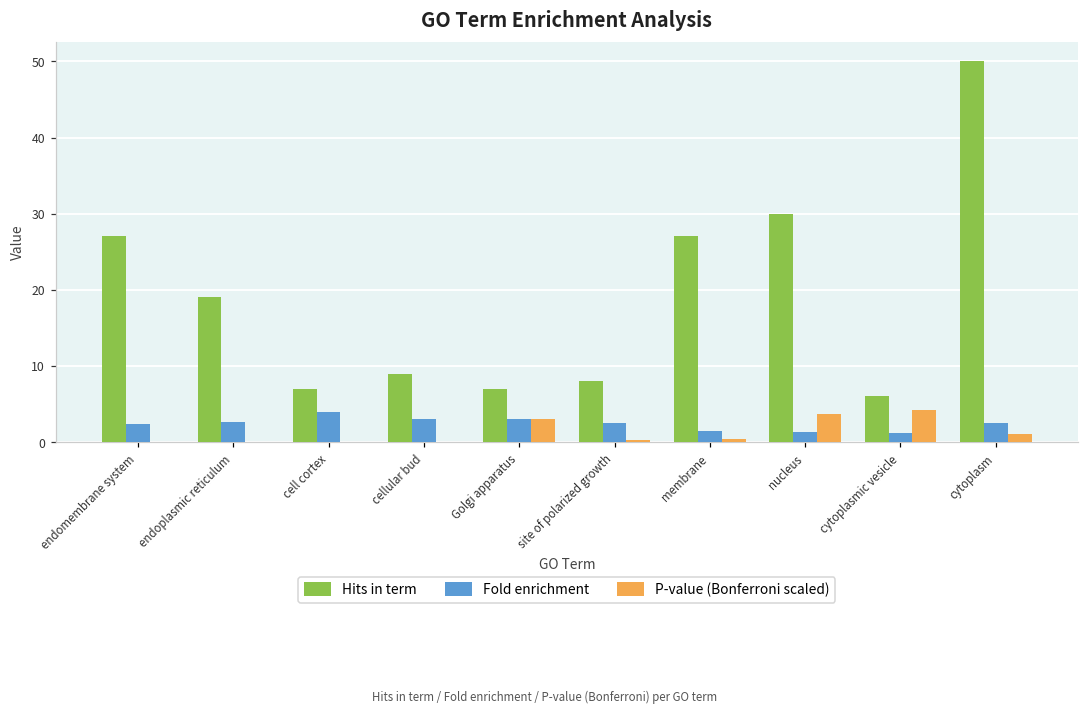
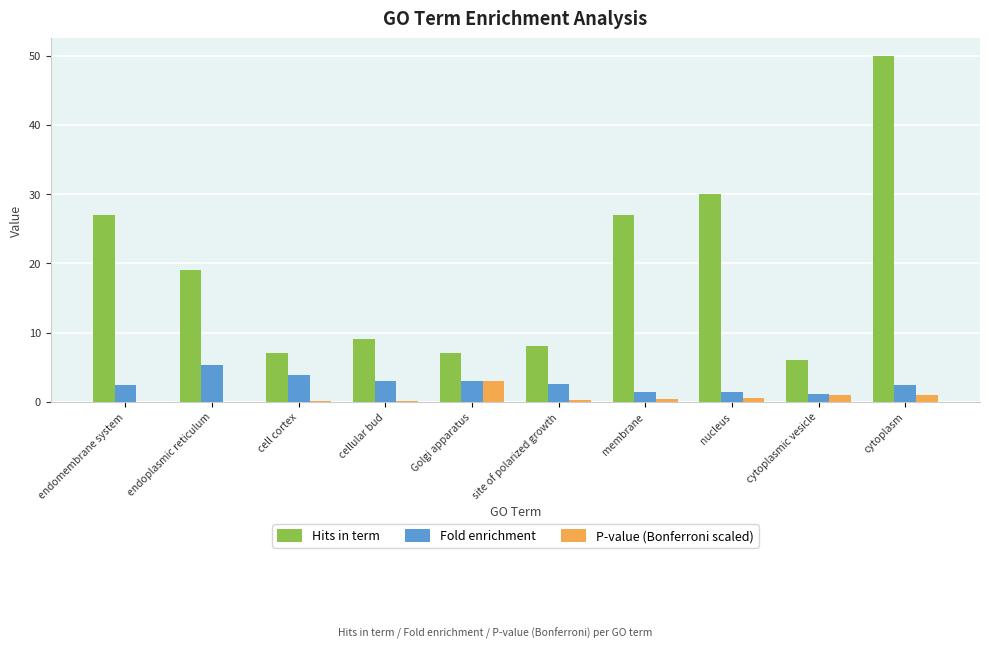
  {
    "Hits in term": {
      "endomembrane system": 27,
      "endoplasmic reticulum": 19,
      "cell cortex": 7,
      "cellular bud": 9,
      "Golgi apparatus": 7,
      "site of polarized growth": 8,
      "membrane": 27,
      "nucleus": 30,
      "cytoplasmic vesicle": 6,
      "cytoplasm": 50
    },
    "Fold enrichment": {
      "endomembrane system": 2,
-     "endoplasmic reticulum": 3,
+     "endoplasmic reticulum": 5,
      "cell cortex": 4,
      "cellular bud": 3,
      "Golgi apparatus": 3,
      "site of polarized growth": 3,
      "membrane": 1,
      "nucleus": 1,
      "cytoplasmic vesicle": 1,
      "cytoplasm": 2
    },
    "P-value (Bonferroni scaled)": {
      "Golgi apparatus": 3,
      "membrane": 0,
-     "nucleus": 4,
-     "cytoplasmic vesicle": 4,
+     "nucleus": 1,
+     "cytoplasmic vesicle": 1,
      "cytoplasm": 1
    }
  }
